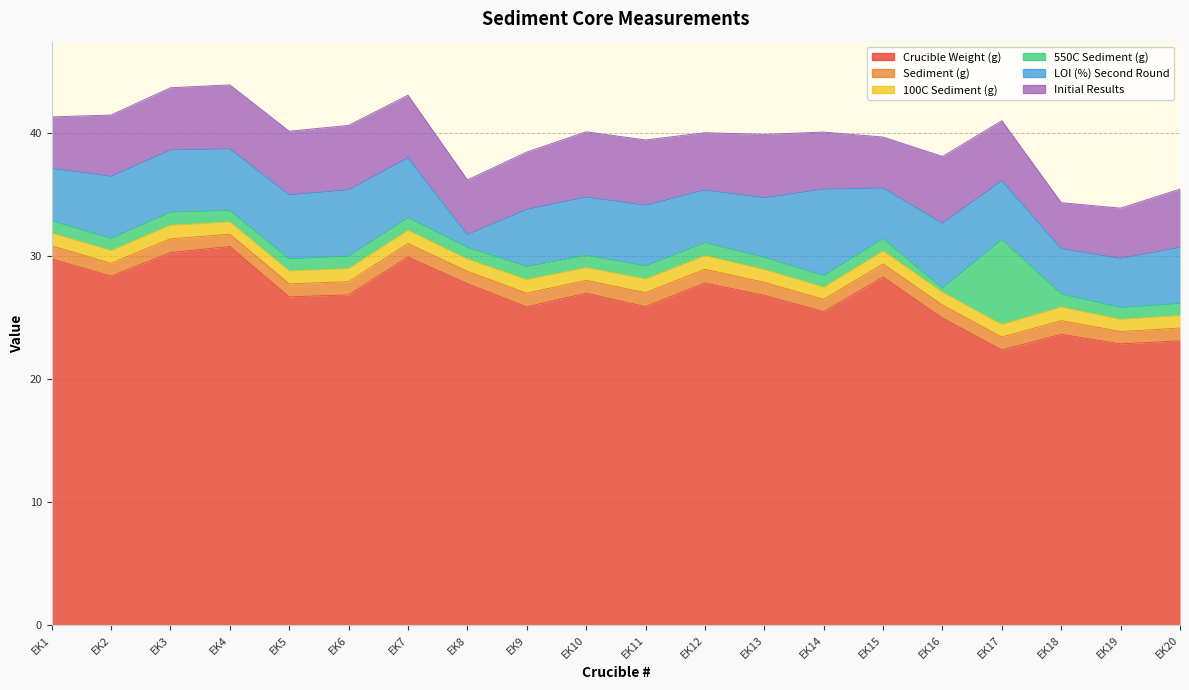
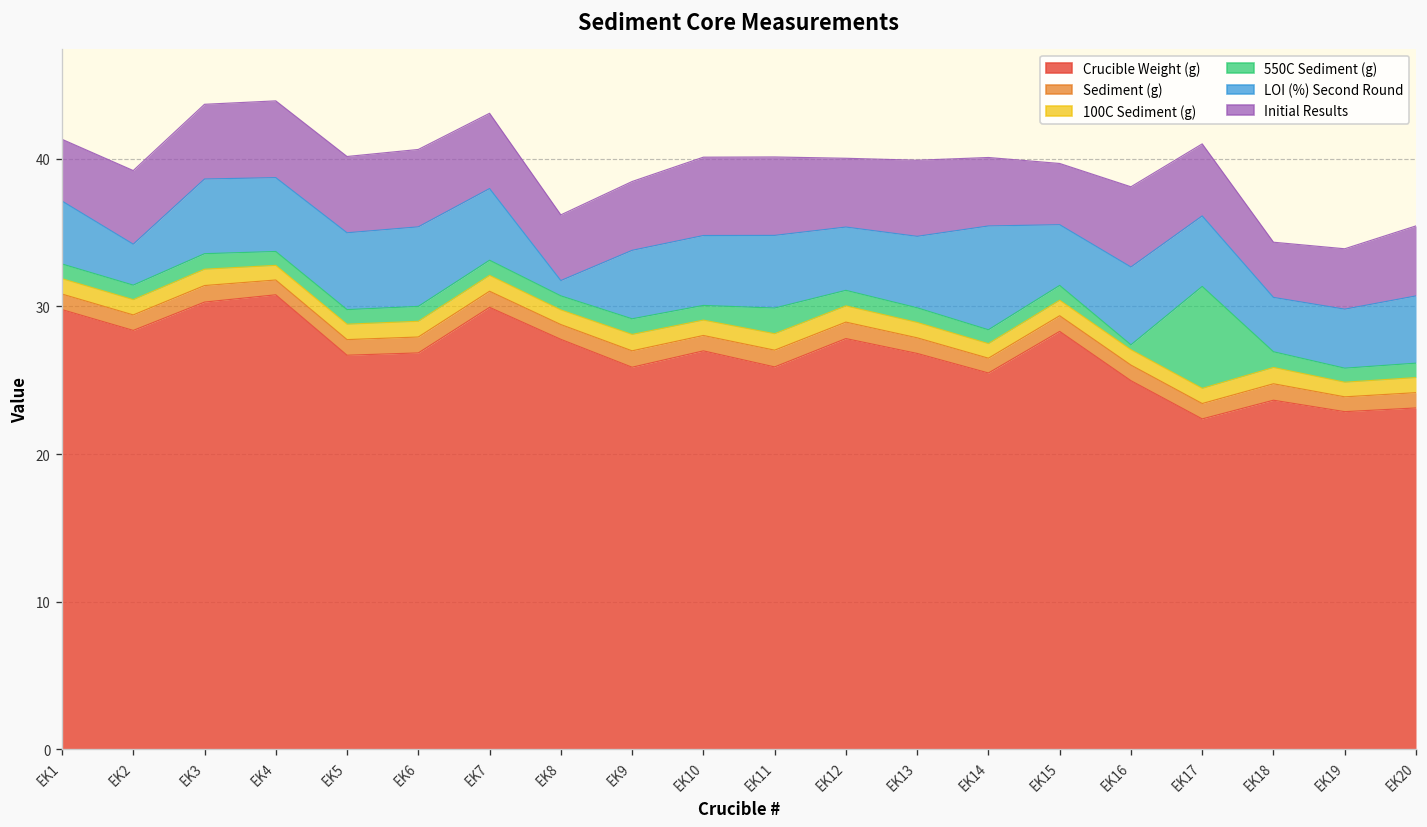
  {
    "100C Sediment (g)": {
      "EK1": 1.0,
      "EK2": 1.0,
      "EK3": 1.1,
      "EK4": 1.0,
      "EK5": 1.0,
      "EK6": 1.1,
      "EK7": 1.1,
      "EK8": 1.0,
      "EK9": 1.1,
      "EK10": 1.0,
      "EK11": 1.1,
      "EK12": 1.1,
      "EK13": 1.0,
      "EK14": 1.0,
      "EK15": 1.0,
      "EK16": 1.0,
      "EK17": 1.0,
      "EK18": 1.1,
      "EK19": 1.0,
      "EK20": 1.0
    },
    "550C Sediment (g)": {
      "EK1": 1.0,
      "EK2": 1.0,
      "EK3": 1.1,
      "EK4": 0.9,
      "EK5": 1.0,
      "EK6": 1.0,
      "EK7": 1.0,
      "EK8": 1.0,
      "EK9": 1.1,
      "EK10": 1.0,
-     "EK11": 1.1,
+     "EK11": 1.7,
      "EK12": 1.1,
      "EK13": 1.0,
      "EK14": 0.9,
      "EK15": 1.0,
      "EK16": 0.3,
      "EK17": 6.9,
      "EK18": 1.1,
      "EK19": 1.0,
      "EK20": 1.0
    },
    "LOI (%) Second Round": {
      "EK1": 4.3,
-     "EK2": 5.0,
+     "EK2": 2.8,
      "EK3": 5.1,
      "EK4": 5.0,
      "EK5": 5.2,
      "EK6": 5.4,
      "EK7": 4.9,
      "EK8": 1.0,
      "EK9": 4.6,
      "EK10": 4.7,
      "EK11": 4.9,
      "EK12": 4.3,
      "EK13": 4.8,
      "EK14": 7.0,
      "EK15": 4.1,
      "EK16": 5.3,
      "EK17": 4.8,
      "EK18": 3.7,
      "EK19": 4.0,
      "EK20": 4.6
    },
    "Initial Results": {
      "EK1": 4.2,
      "EK2": 5.0,
      "EK3": 5.1,
      "EK4": 5.2,
      "EK5": 5.2,
      "EK6": 5.2,
      "EK7": 5.1,
      "EK8": 4.4,
      "EK9": 4.7,
      "EK10": 5.3,
      "EK11": 5.3,
      "EK12": 4.7,
      "EK13": 5.2,
      "EK14": 4.6,
      "EK15": 4.1,
      "EK16": 5.4,
      "EK17": 4.9,
      "EK18": 3.7,
      "EK19": 4.1,
      "EK20": 4.7
    }
  }
